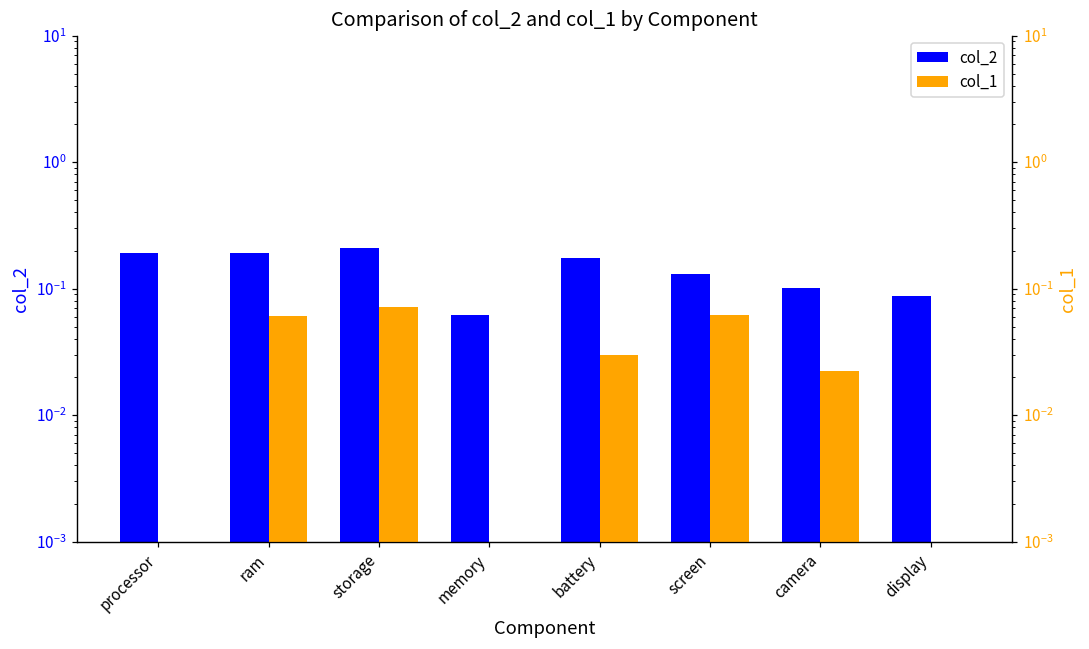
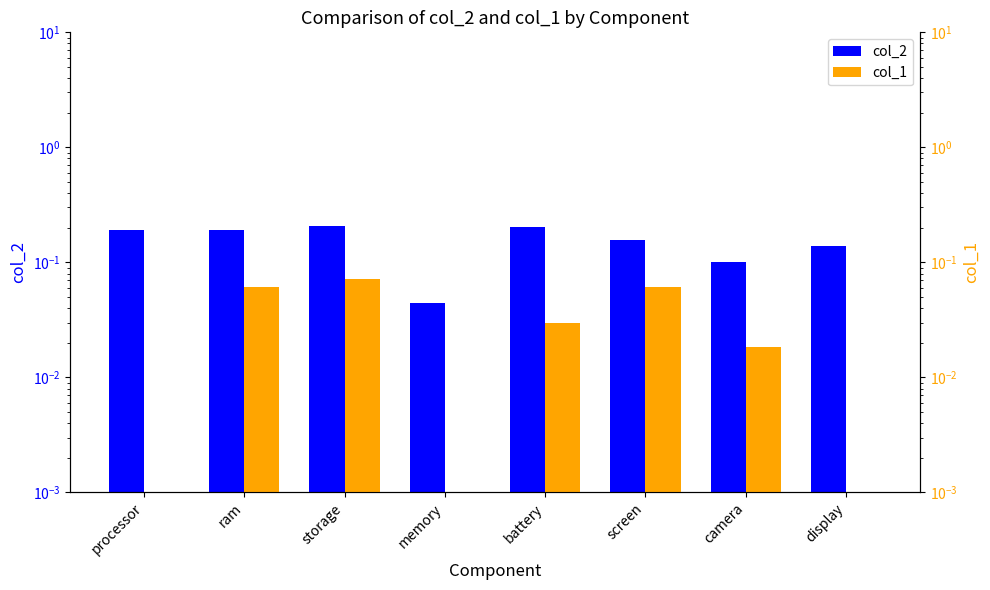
  {
    "col_2": {
      "processor": 0.19,
      "ram": 0.19,
      "storage": 0.21,
-     "memory": 0.06,
-     "battery": 0.17,
-     "screen": 0.13,
+     "memory": 0.044,
+     "battery": 0.20,
+     "screen": 0.16,
      "camera": 0.10,
-     "display": 0.09
+     "display": 0.14
    },
    "col_1": {
      "ram": 0.06,
      "storage": 0.07,
      "battery": 0.030,
      "screen": 0.06,
-     "camera": 0.022
+     "camera": 0.018
    }
  }
